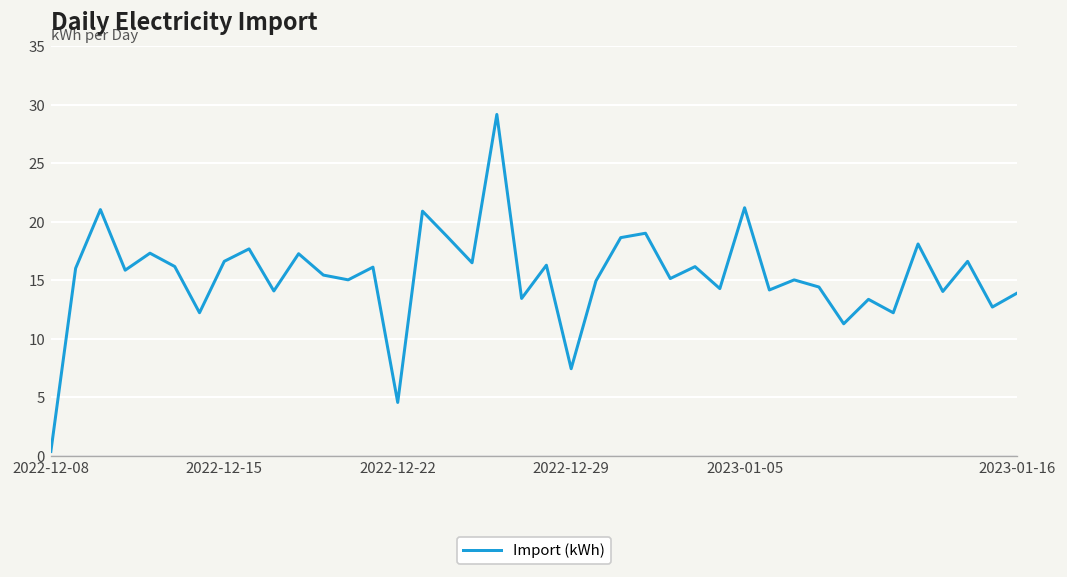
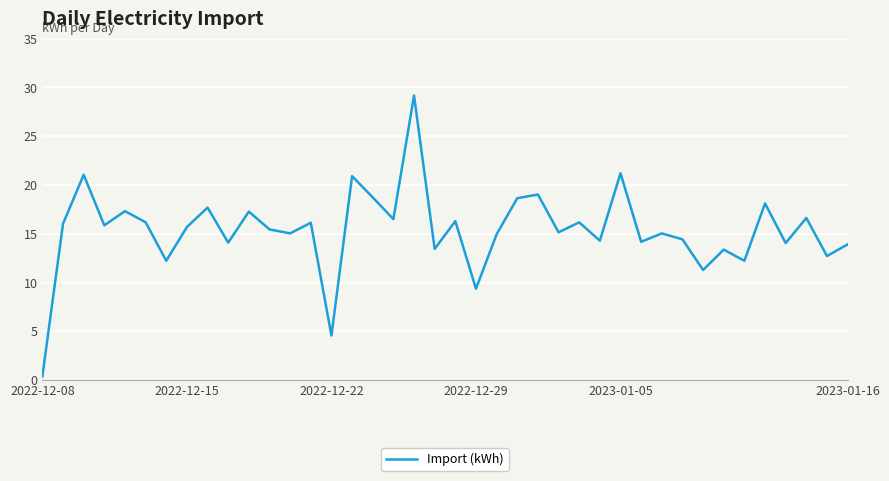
  {
    "2022-12-08": 0,
-   "2022-12-15": 17,
+   "2022-12-15": 16,
    "2022-12-22": 5,
-   "2022-12-29": 7,
+   "2022-12-29": 9,
    "2023-01-05": 21,
    "2023-01-16": 14
  }
